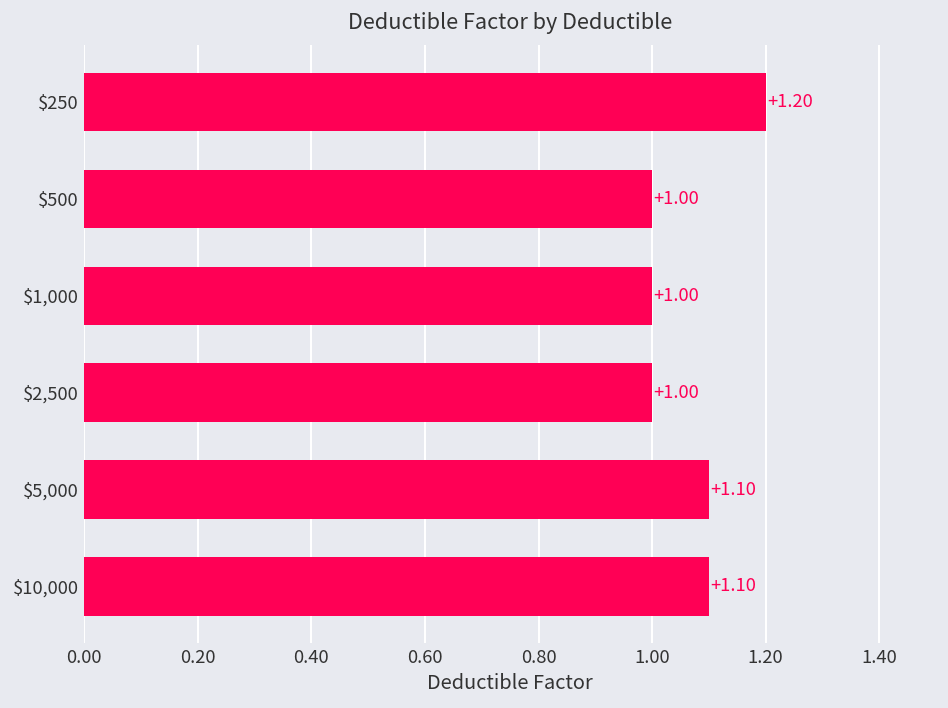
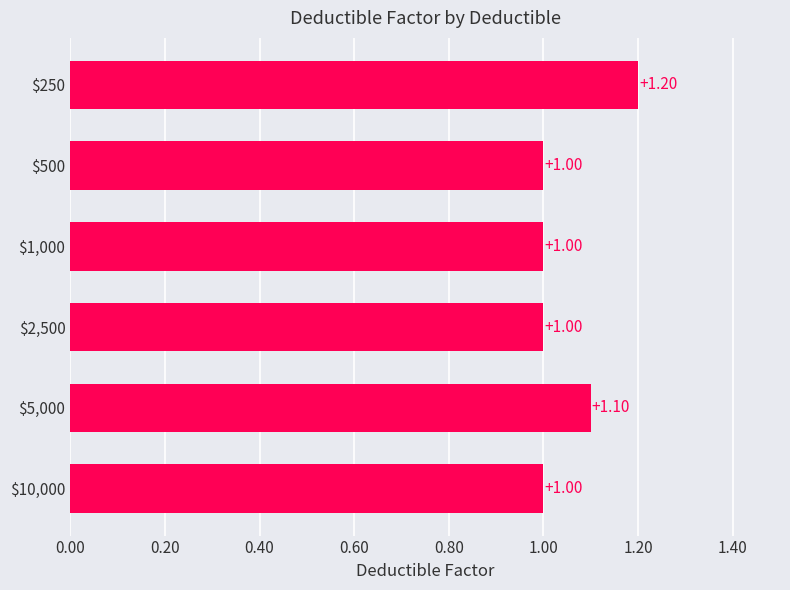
  {
    "$250": "+1.20",
    "$500": "+1.00",
    "$1,000": "+1.00",
    "$2,500": "+1.00",
    "$5,000": "+1.10",
-   "$10,000": "+1.10"
+   "$10,000": "+1.00"
  }
